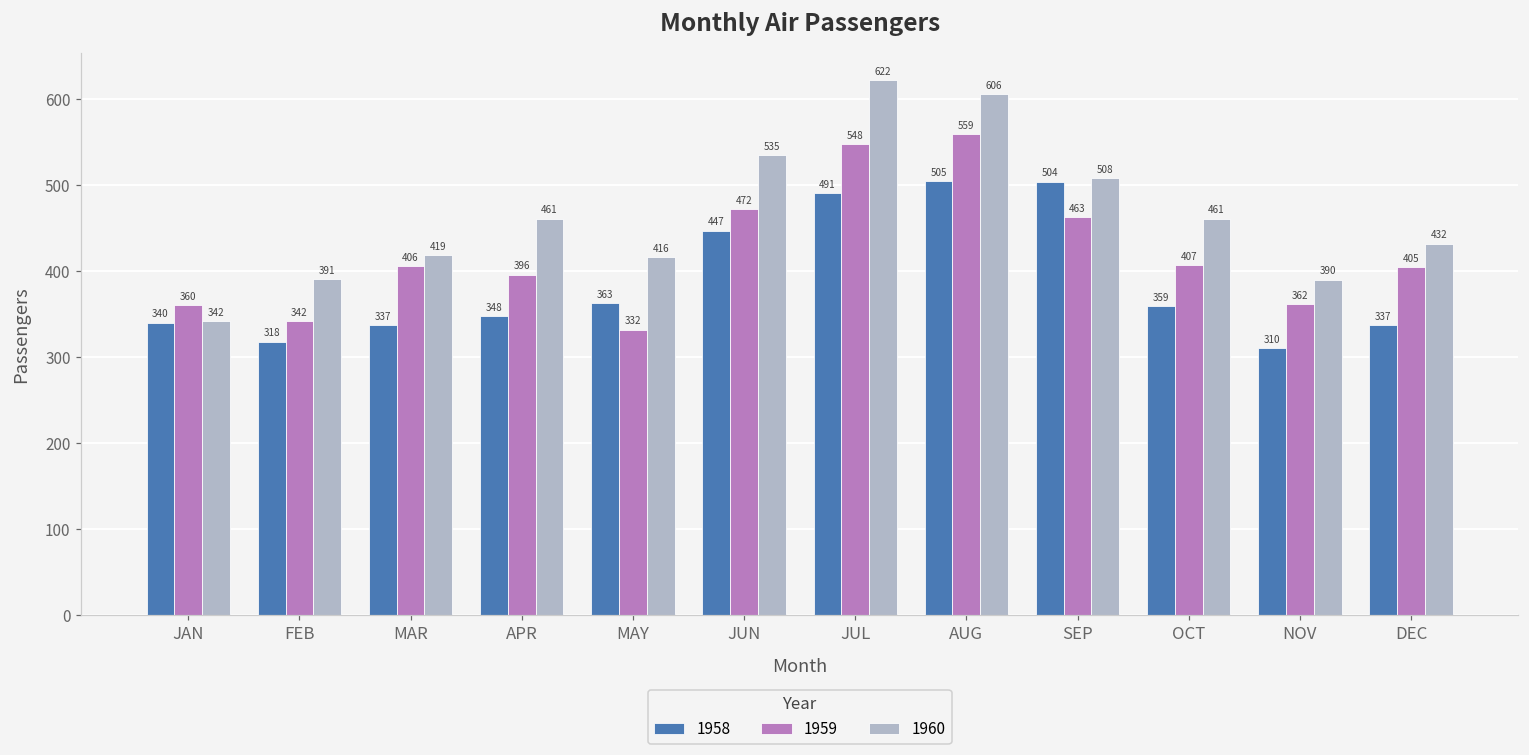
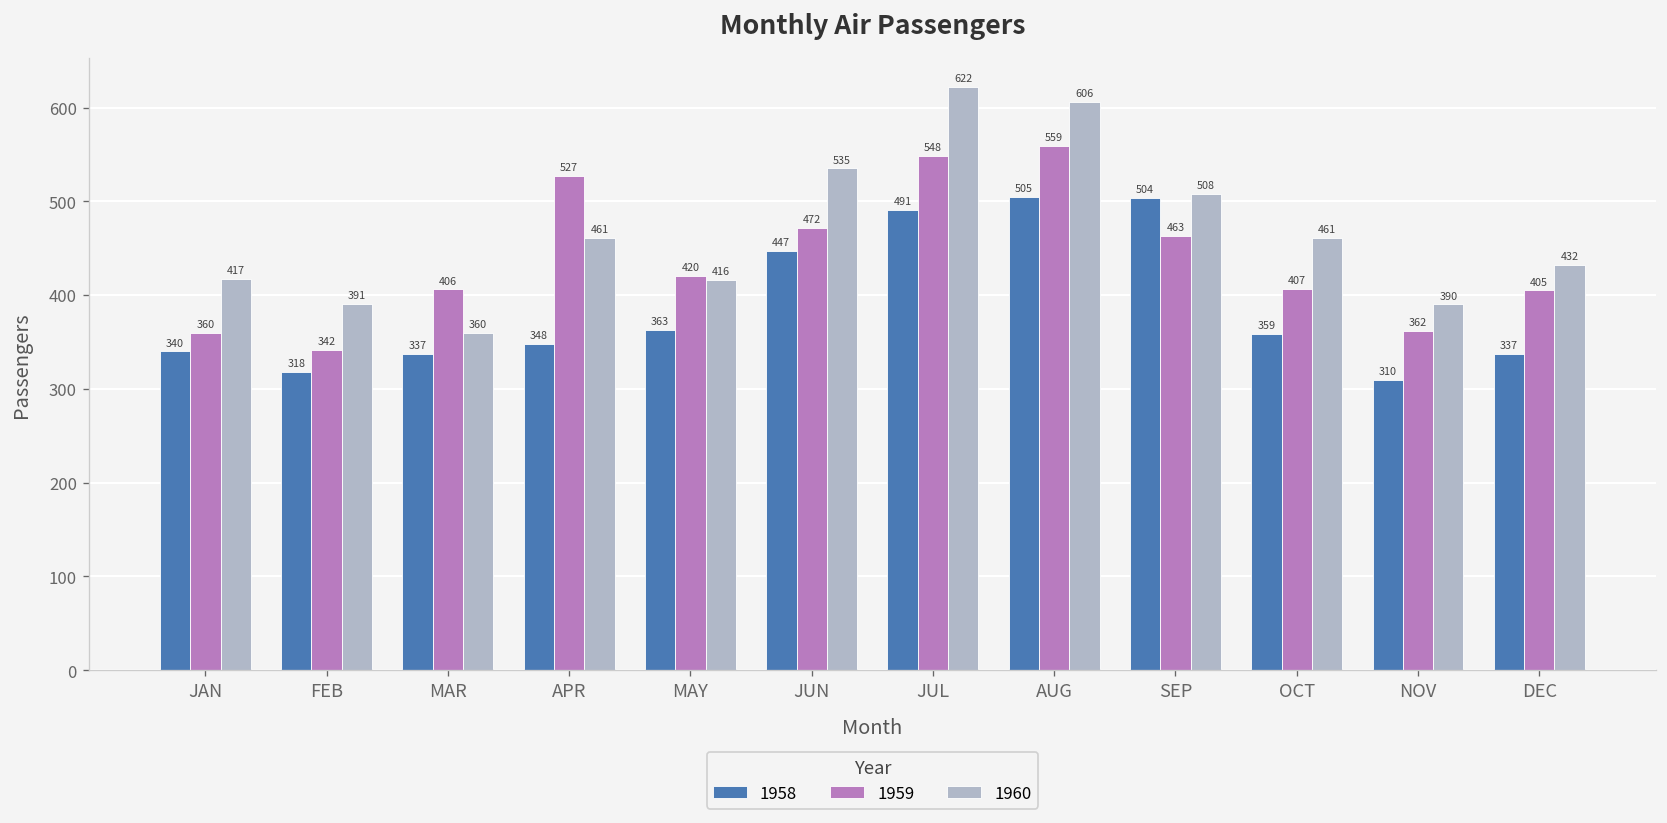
  {
    "1958": {
      "JAN": 340,
      "FEB": 318,
      "MAR": 337,
      "APR": 348,
      "MAY": 363,
      "JUN": 447,
      "JUL": 491,
      "AUG": 505,
      "SEP": 504,
      "OCT": 359,
      "NOV": 310,
      "DEC": 337
    },
    "1959": {
      "JAN": 360,
      "FEB": 342,
      "MAR": 406,
-     "APR": 396,
-     "MAY": 332,
+     "APR": 527,
+     "MAY": 420,
      "JUN": 472,
      "JUL": 548,
      "AUG": 559,
      "SEP": 463,
      "OCT": 407,
      "NOV": 362,
      "DEC": 405
    },
    "1960": {
-     "JAN": 342,
+     "JAN": 417,
      "FEB": 391,
-     "MAR": 419,
+     "MAR": 360,
      "APR": 461,
      "MAY": 416,
      "JUN": 535,
      "JUL": 622,
      "AUG": 606,
      "SEP": 508,
      "OCT": 461,
      "NOV": 390,
      "DEC": 432
    }
  }
